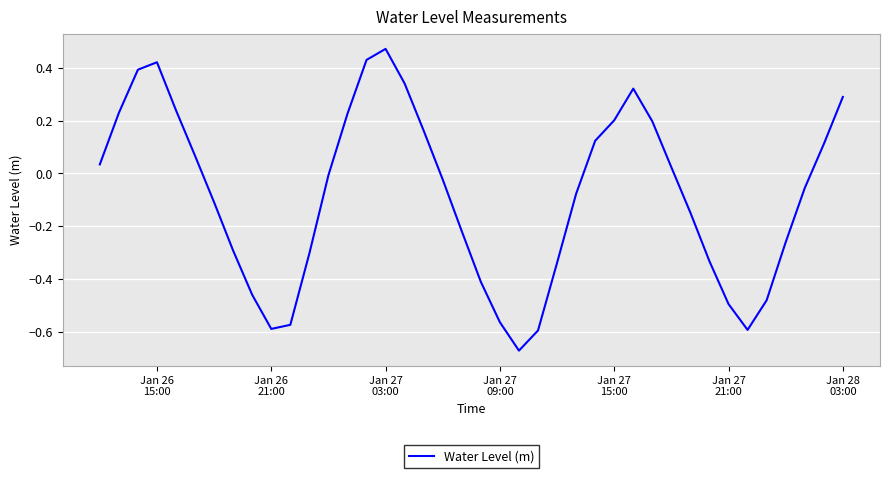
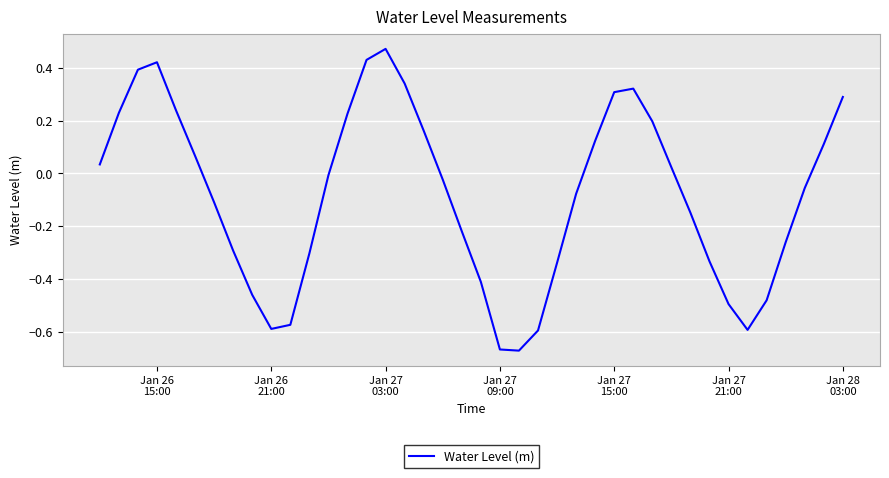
  {
    "Jan 26 15:00": 0.42,
    "Jan 26 21:00": -0.59,
    "Jan 27 03:00": 0.47,
-   "Jan 27 09:00": -0.56,
-   "Jan 27 15:00": 0.20,
+   "Jan 27 09:00": -0.67,
+   "Jan 27 15:00": 0.31,
    "Jan 27 21:00": -0.50,
    "Jan 28 03:00": 0.29
  }
